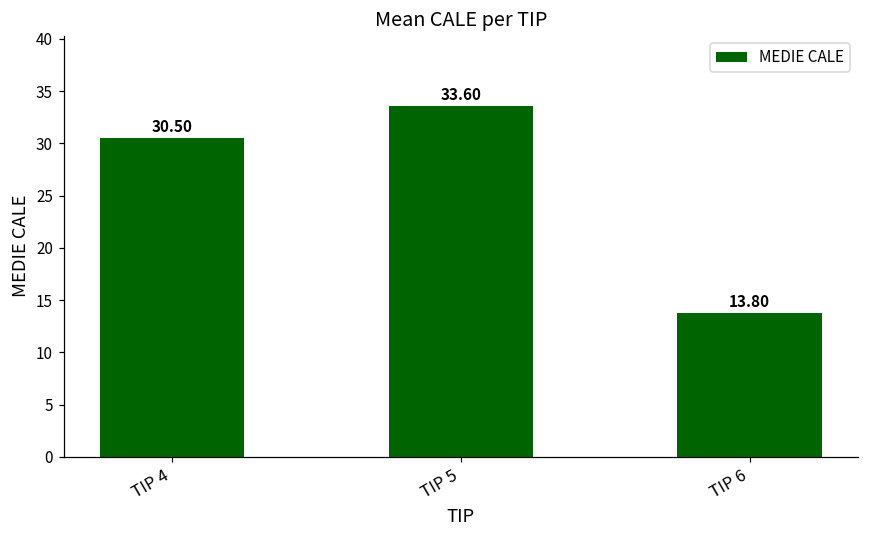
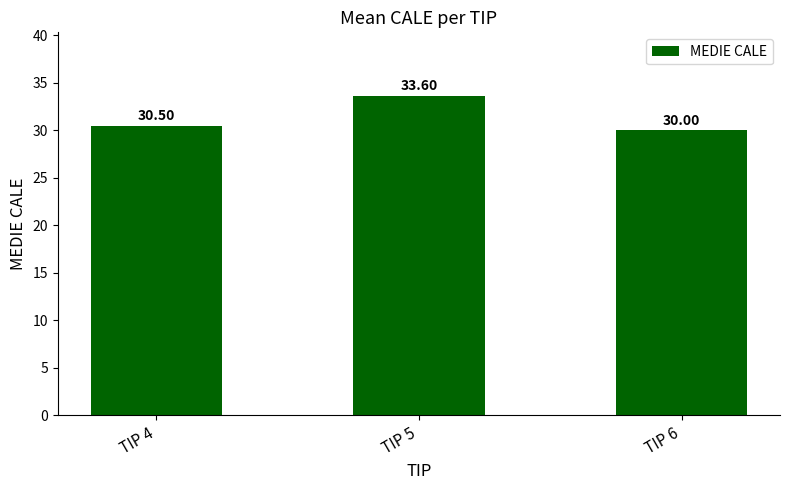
  {
    "TIP 4": 30.50,
    "TIP 5": 33.60,
-   "TIP 6": 13.80
+   "TIP 6": 30.00
  }
